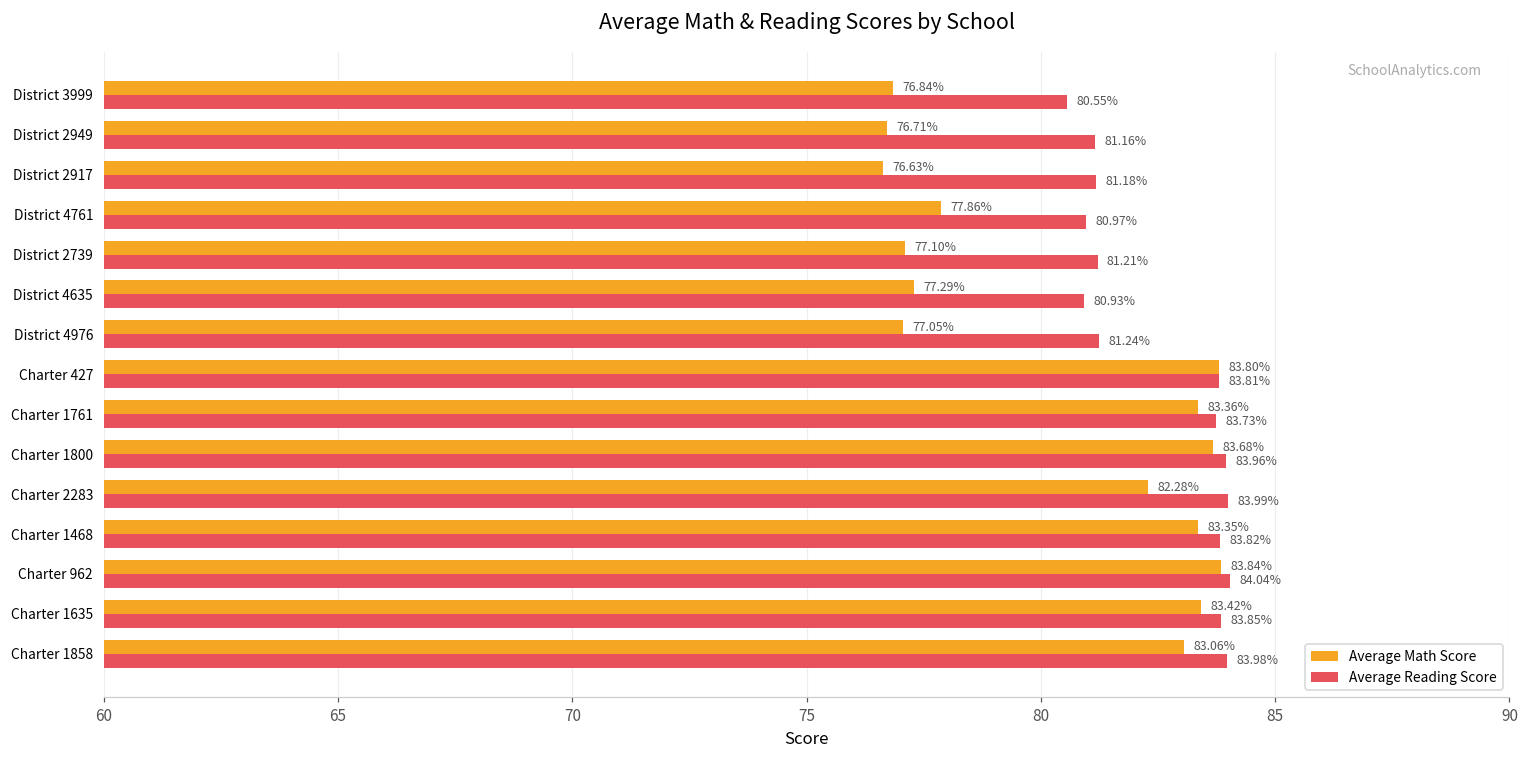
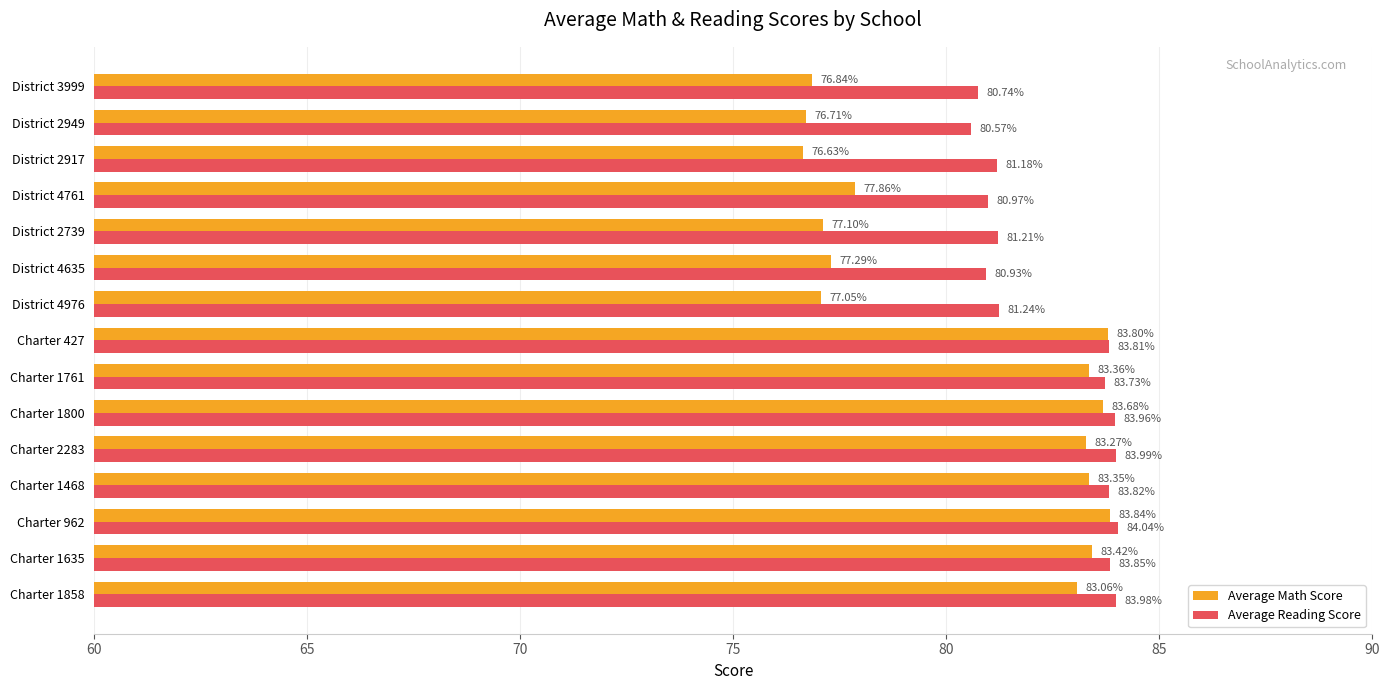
  {
    "Average Math Score": {
      "District 3999": "76.84%",
      "District 2949": "76.71%",
      "District 2917": "76.63%",
      "District 4761": "77.86%",
      "District 2739": "77.10%",
      "District 4635": "77.29%",
      "District 4976": "77.05%",
      "Charter 427": "83.80%",
      "Charter 1761": "83.36%",
      "Charter 1800": "83.68%",
-     "Charter 2283": "82.28%",
+     "Charter 2283": "83.27%",
      "Charter 1468": "83.35%",
      "Charter 962": "83.84%",
      "Charter 1635": "83.42%",
      "Charter 1858": "83.06%"
    },
    "Average Reading Score": {
-     "District 3999": "80.55%",
-     "District 2949": "81.16%",
+     "District 3999": "80.74%",
+     "District 2949": "80.57%",
      "District 2917": "81.18%",
      "District 4761": "80.97%",
      "District 2739": "81.21%",
      "District 4635": "80.93%",
      "District 4976": "81.24%",
      "Charter 427": "83.81%",
      "Charter 1761": "83.73%",
      "Charter 1800": "83.96%",
      "Charter 2283": "83.99%",
      "Charter 1468": "83.82%",
      "Charter 962": "84.04%",
      "Charter 1635": "83.85%",
      "Charter 1858": "83.98%"
    }
  }
